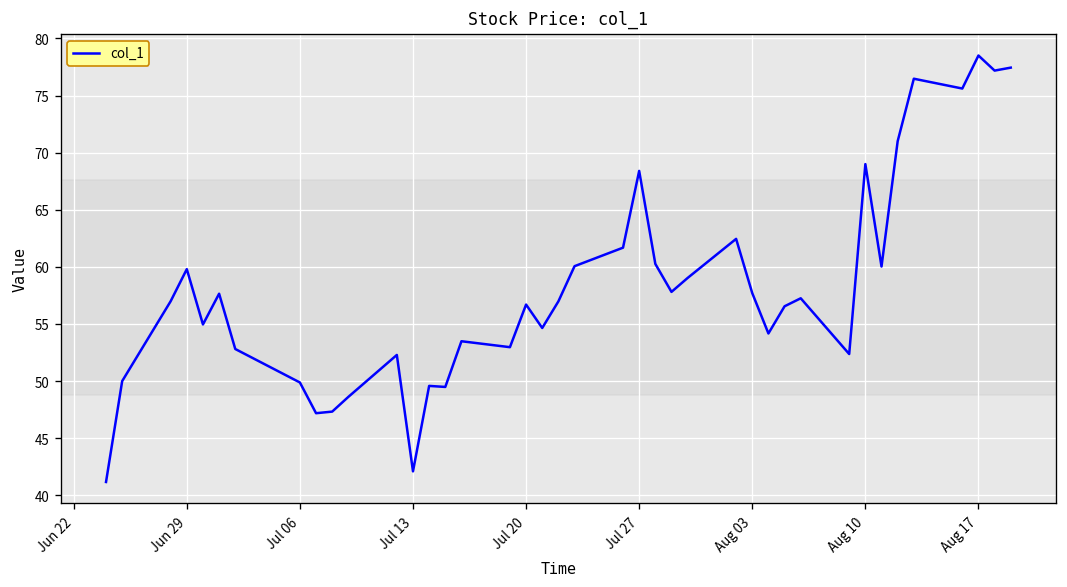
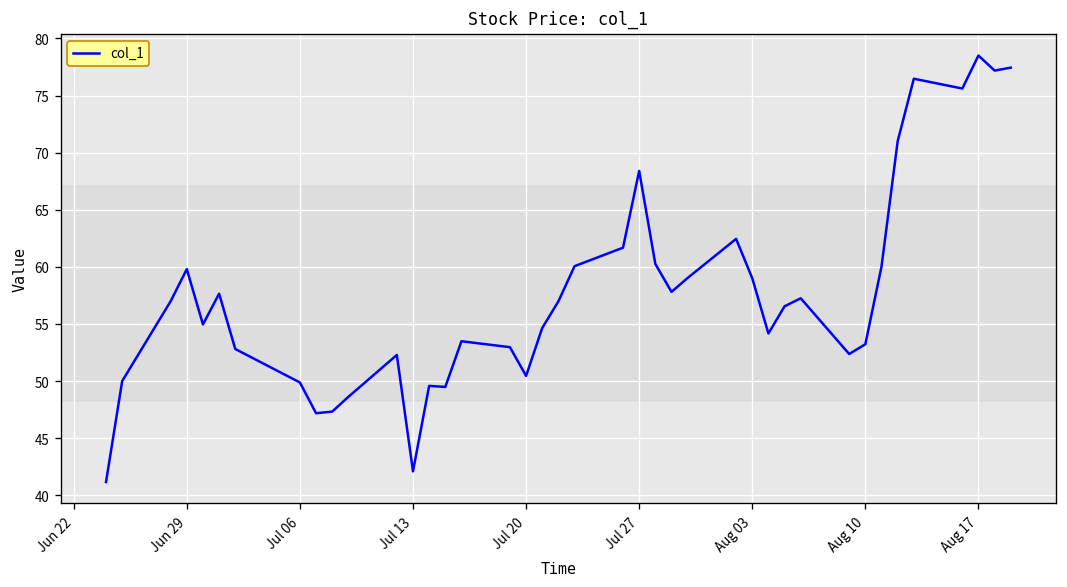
  {
    "Jun 29": 60,
    "Jul 06": 50,
    "Jul 13": 42,
-   "Jul 20": 57,
+   "Jul 20": 50,
    "Jul 27": 68,
-   "Aug 03": 58,
-   "Aug 10": 69,
+   "Aug 03": 59,
+   "Aug 10": 53,
    "Aug 17": 79
  }
